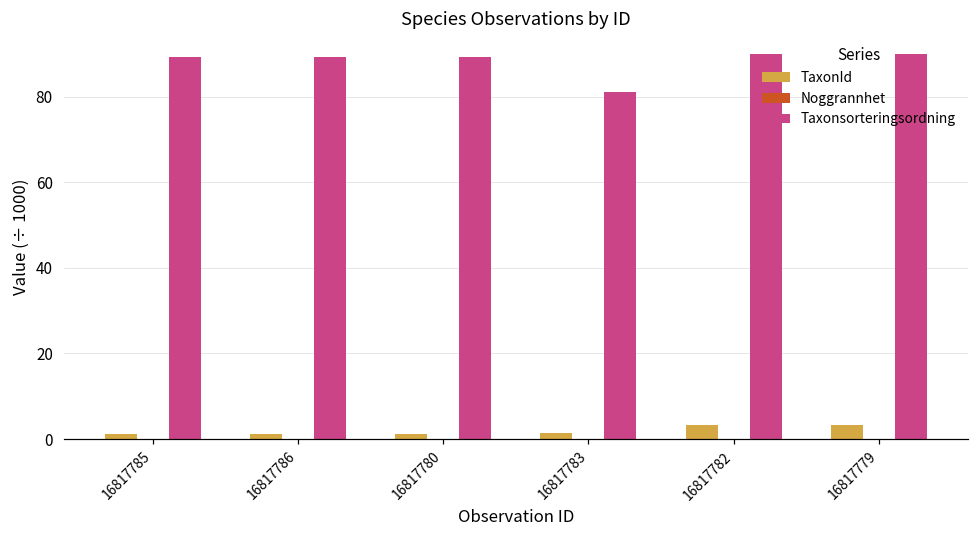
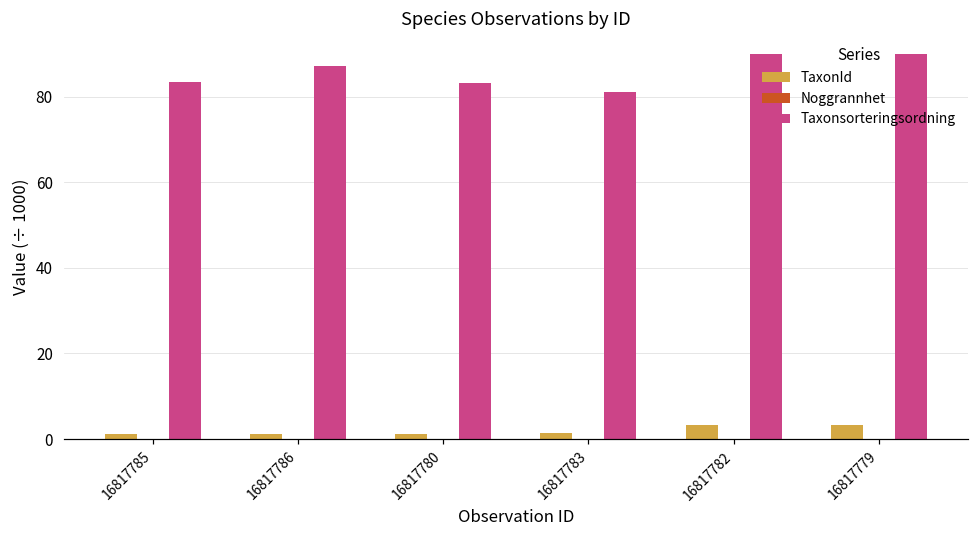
  {
    "TaxonId": {
      "16817785": 1,
      "16817786": 1,
      "16817780": 1,
      "16817783": 1,
      "16817782": 3,
      "16817779": 3
    },
    "Taxonsorteringsordning": {
-     "16817785": 89,
-     "16817786": 89,
-     "16817780": 89,
+     "16817785": 83,
+     "16817786": 87,
+     "16817780": 83,
      "16817783": 81,
      "16817782": 90,
      "16817779": 90
    }
  }
